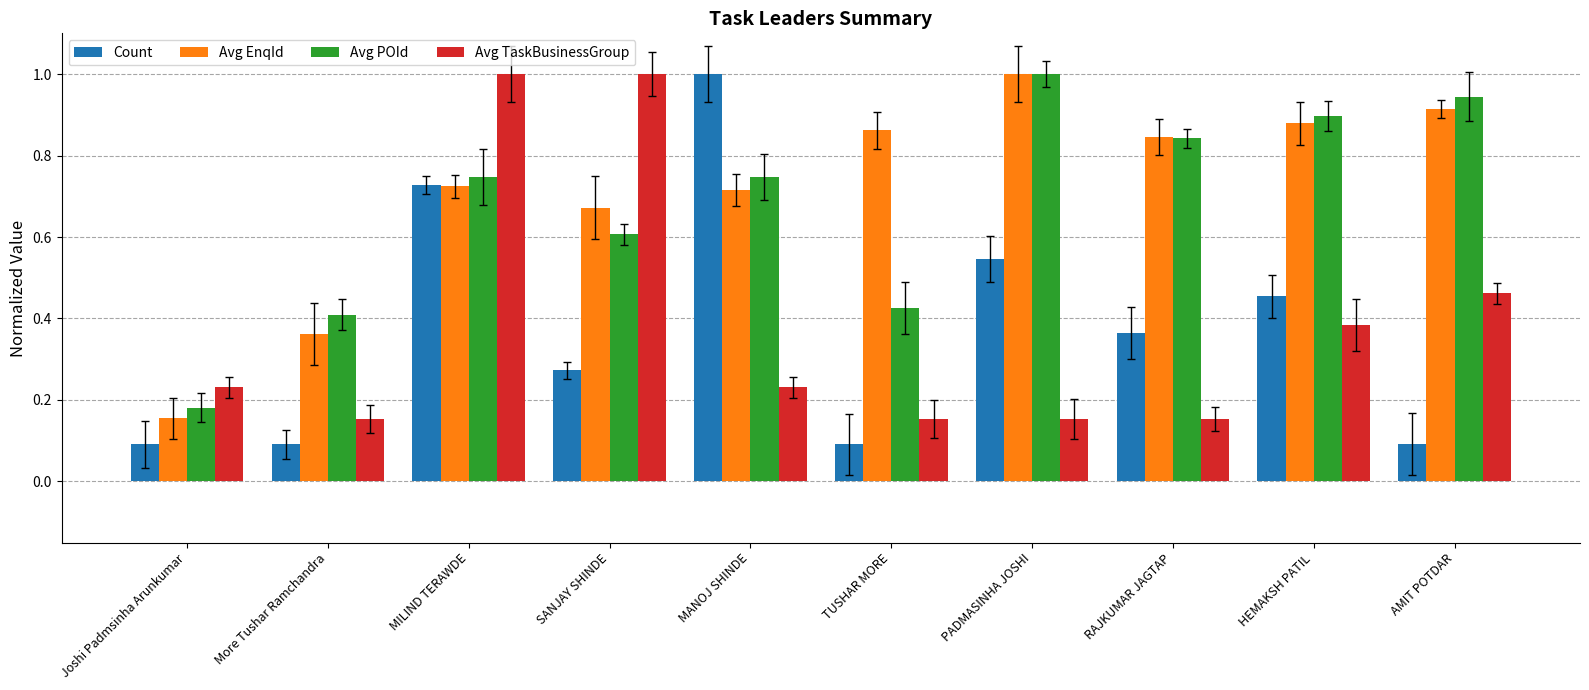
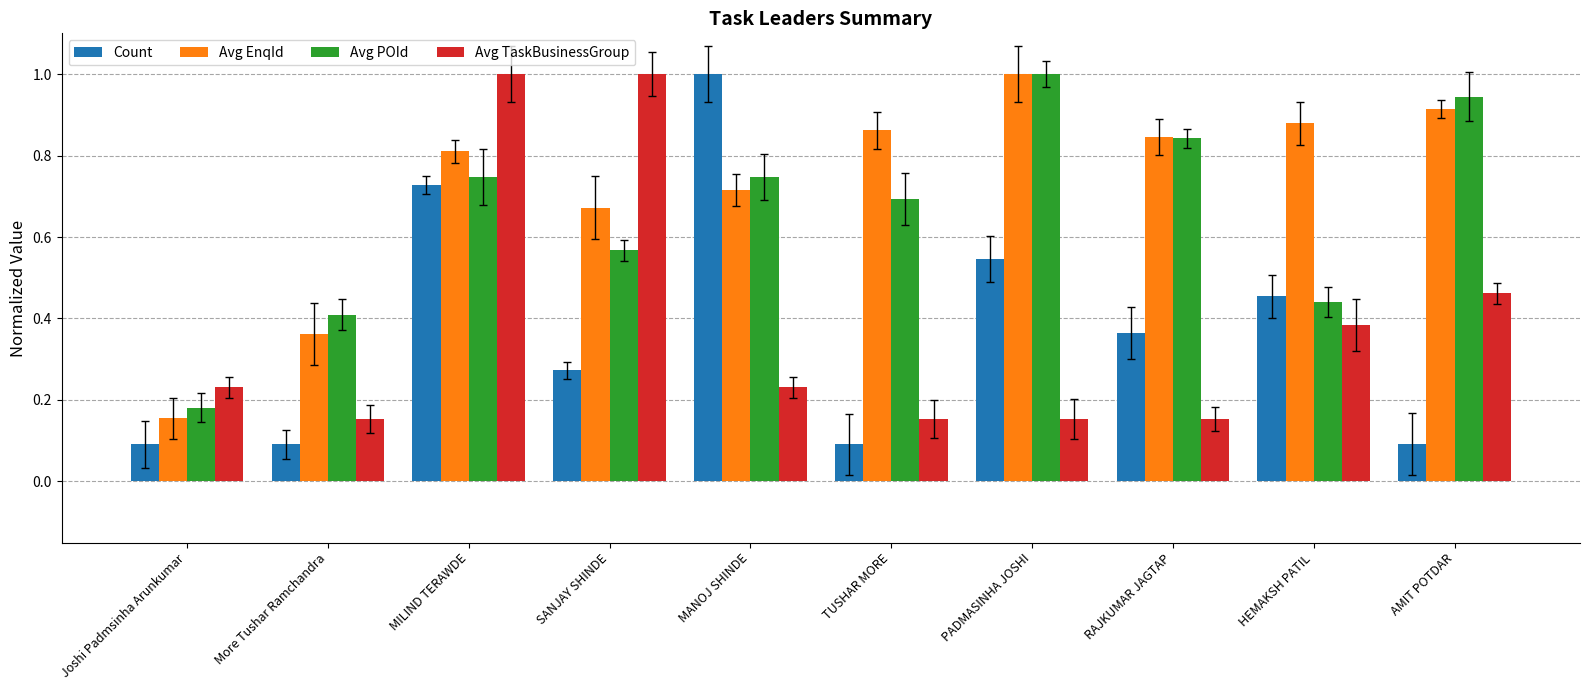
  {
    "Avg EnqId": {
      "Joshi Padmsinha Arunkumar": 0.16,
      "More Tushar Ramchandra": 0.36,
-     "MILIND TERAWDE": 0.72,
+     "MILIND TERAWDE": 0.81,
      "SANJAY SHINDE": 0.67,
      "MANOJ SHINDE": 0.72,
      "TUSHAR MORE": 0.86,
      "PADMASINHA JOSHI": 1.00,
      "RAJKUMAR JAGTAP": 0.84,
      "HEMAKSH PATIL": 0.88,
      "AMIT POTDAR": 0.91
    },
    "Avg POId": {
      "Joshi Padmsinha Arunkumar": 0.18,
      "More Tushar Ramchandra": 0.41,
      "MILIND TERAWDE": 0.75,
-     "SANJAY SHINDE": 0.61,
+     "SANJAY SHINDE": 0.57,
      "MANOJ SHINDE": 0.75,
-     "TUSHAR MORE": 0.43,
+     "TUSHAR MORE": 0.69,
      "PADMASINHA JOSHI": 1.00,
      "RAJKUMAR JAGTAP": 0.84,
-     "HEMAKSH PATIL": 0.90,
+     "HEMAKSH PATIL": 0.44,
      "AMIT POTDAR": 0.94
    },
    "Avg TaskBusinessGroup": {
      "Joshi Padmsinha Arunkumar": 0.23,
      "More Tushar Ramchandra": 0.15,
      "MILIND TERAWDE": 1.00,
      "SANJAY SHINDE": 1.00,
      "MANOJ SHINDE": 0.23,
      "TUSHAR MORE": 0.15,
      "PADMASINHA JOSHI": 0.15,
      "RAJKUMAR JAGTAP": 0.15,
      "HEMAKSH PATIL": 0.38,
      "AMIT POTDAR": 0.46
    }
  }
